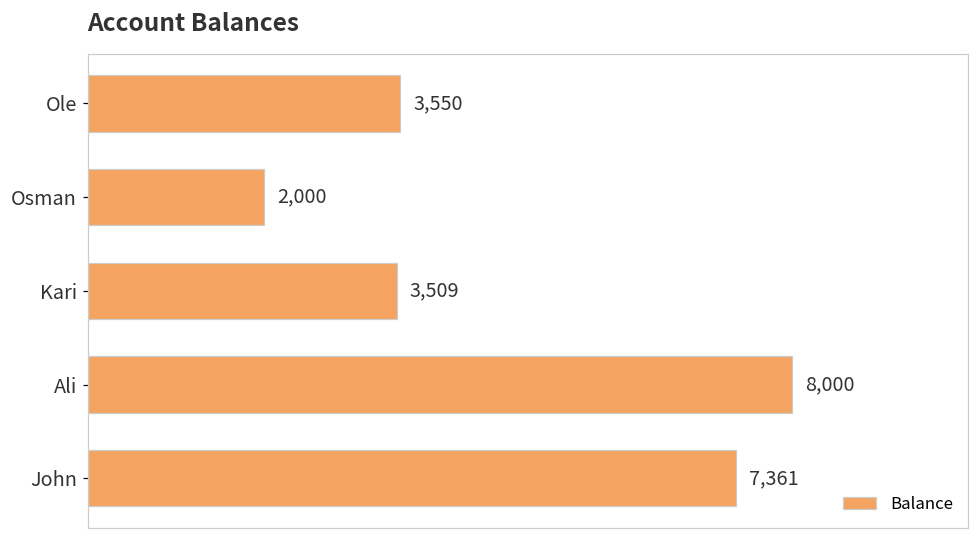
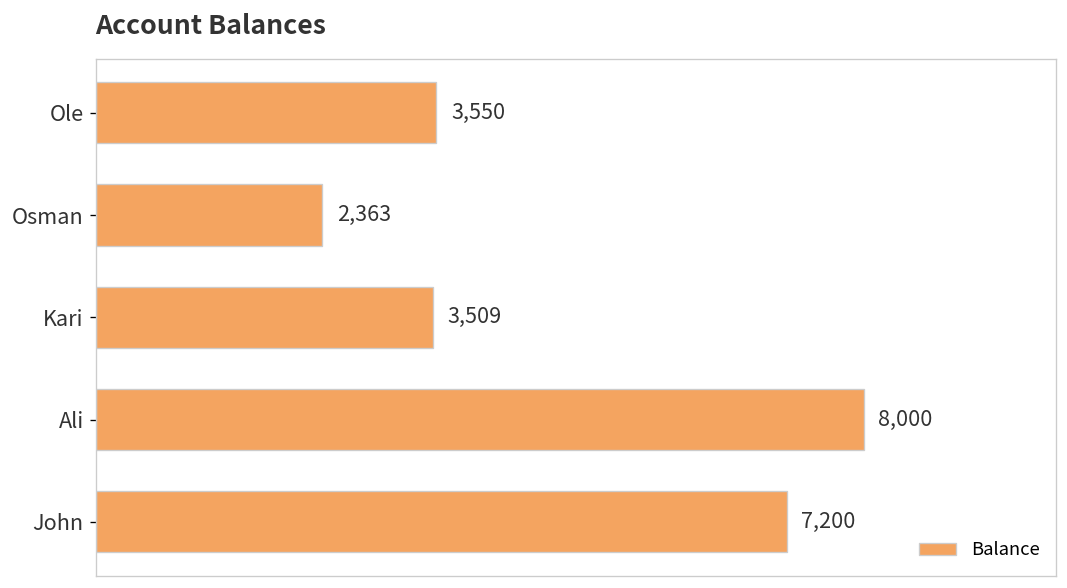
  {
    "Ole": "3,550",
-   "Osman": "2,000",
+   "Osman": "2,363",
    "Kari": "3,509",
    "Ali": "8,000",
-   "John": "7,361"
+   "John": "7,200"
  }
